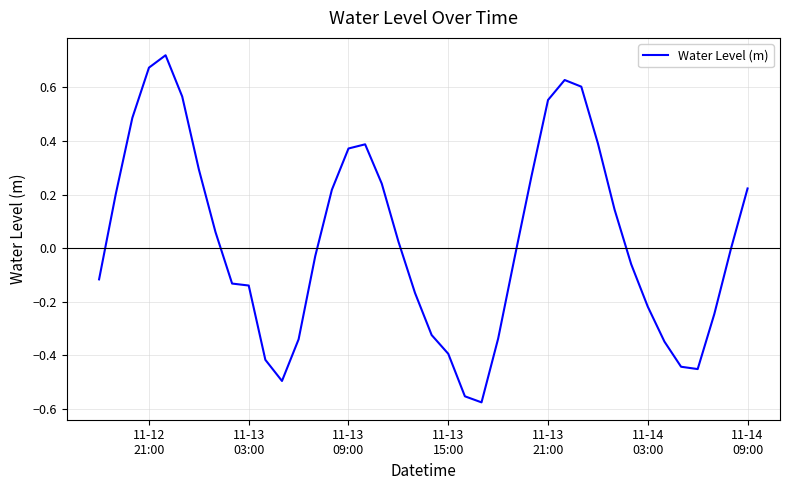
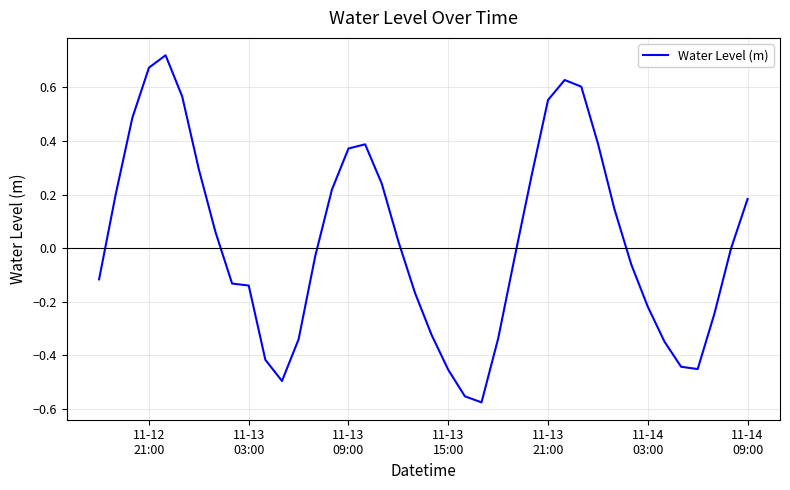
  {
    "11-12 21:00": 0.67,
    "11-13 03:00": -0.14,
    "11-13 09:00": 0.37,
-   "11-13 15:00": -0.39,
+   "11-13 15:00": -0.45,
    "11-13 21:00": 0.55,
    "11-14 03:00": -0.22,
-   "11-14 09:00": 0.22
+   "11-14 09:00": 0.18
  }
